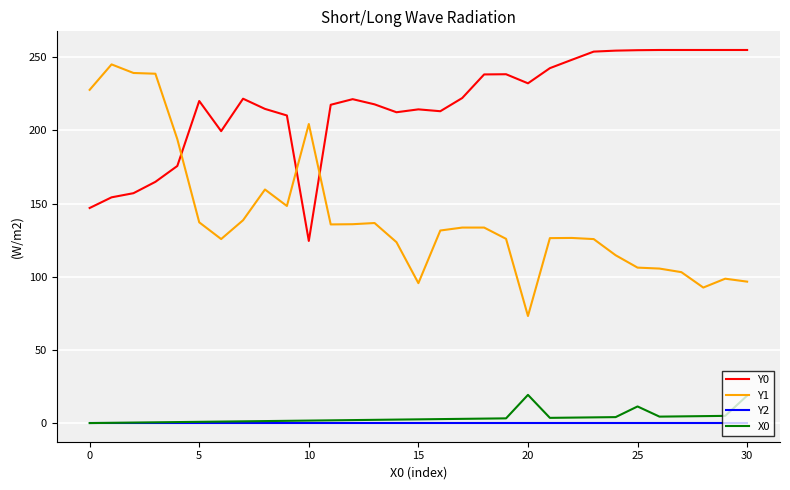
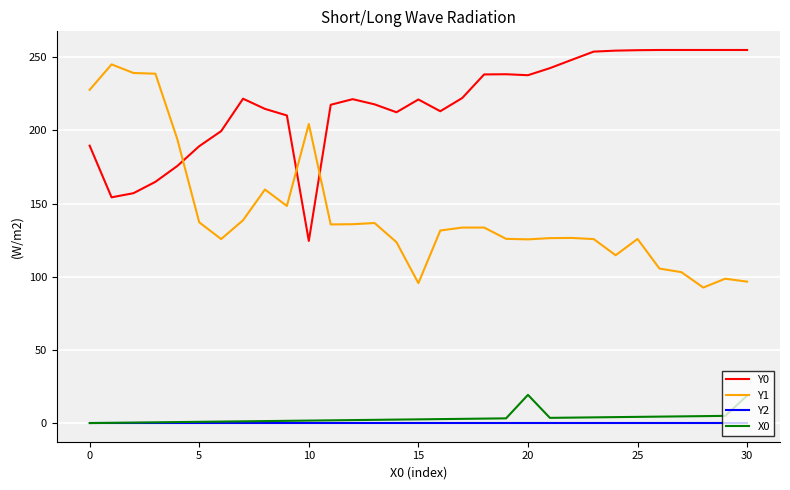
  {
    "Y0": {
-     "0": 147,
-     "5": 220,
+     "0": 190,
+     "5": 189,
      "10": 125,
-     "15": 214,
-     "20": 232,
+     "15": 221,
+     "20": 238,
      "25": 255,
      "30": 255
    },
    "Y1": {
      "0": 228,
      "5": 137,
      "10": 204,
      "15": 96,
-     "20": 73,
-     "25": 106,
+     "20": 126,
+     "25": 126,
      "30": 97
    },
    "Y2": {
      "15": 0,
      "20": 0,
      "25": 0
    },
    "X0": {
      "15": 3,
      "20": 19,
-     "25": 11
+     "25": 4
    }
  }
